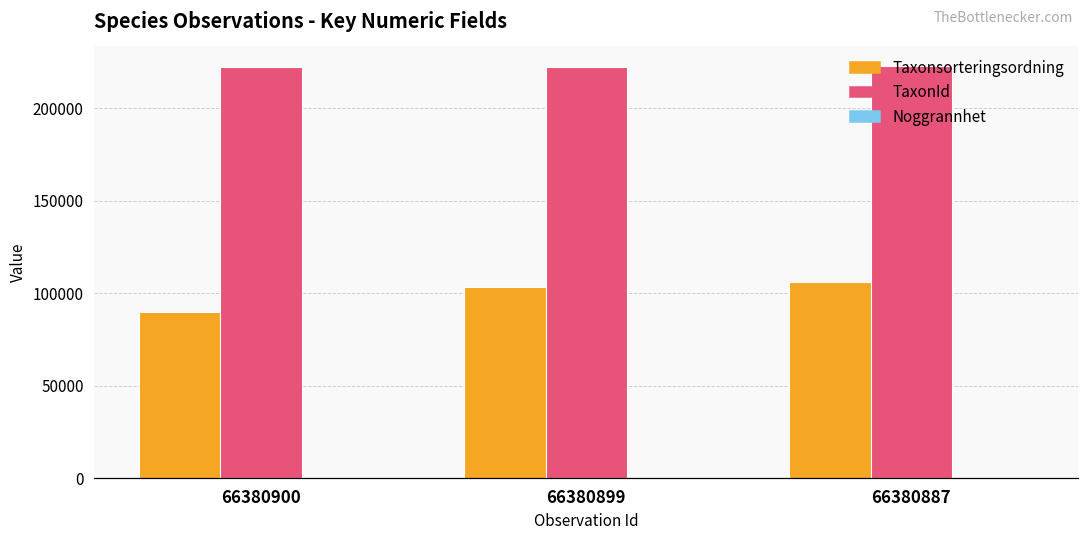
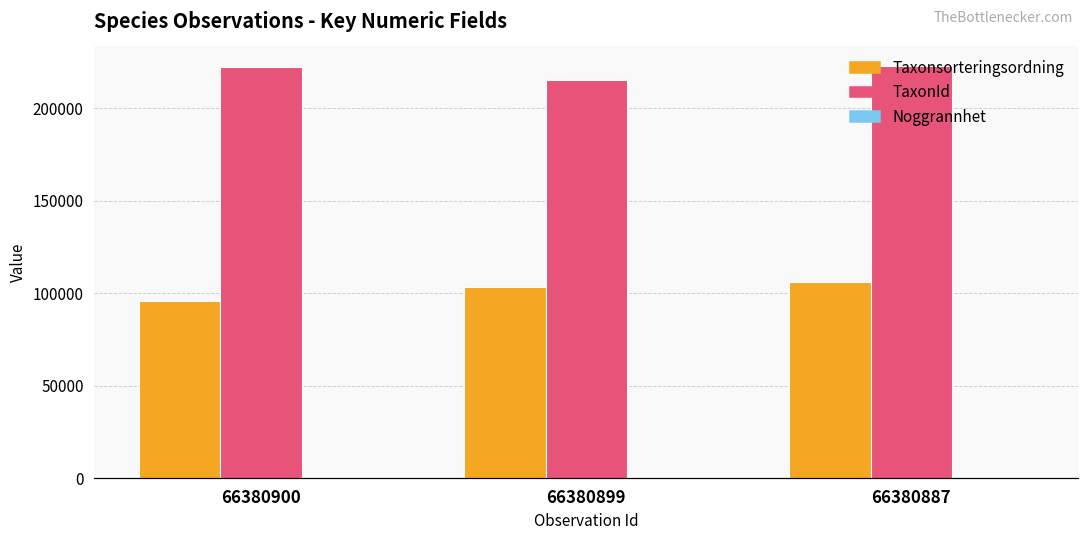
  {
    "Taxonsorteringsordning": {
-     "66380900": 90000,
+     "66380900": 96000,
      "66380899": 103000,
      "66380887": 106000
    },
    "TaxonId": {
      "66380900": 222000,
-     "66380899": 222000,
+     "66380899": 215000,
      "66380887": 222000
    }
  }
